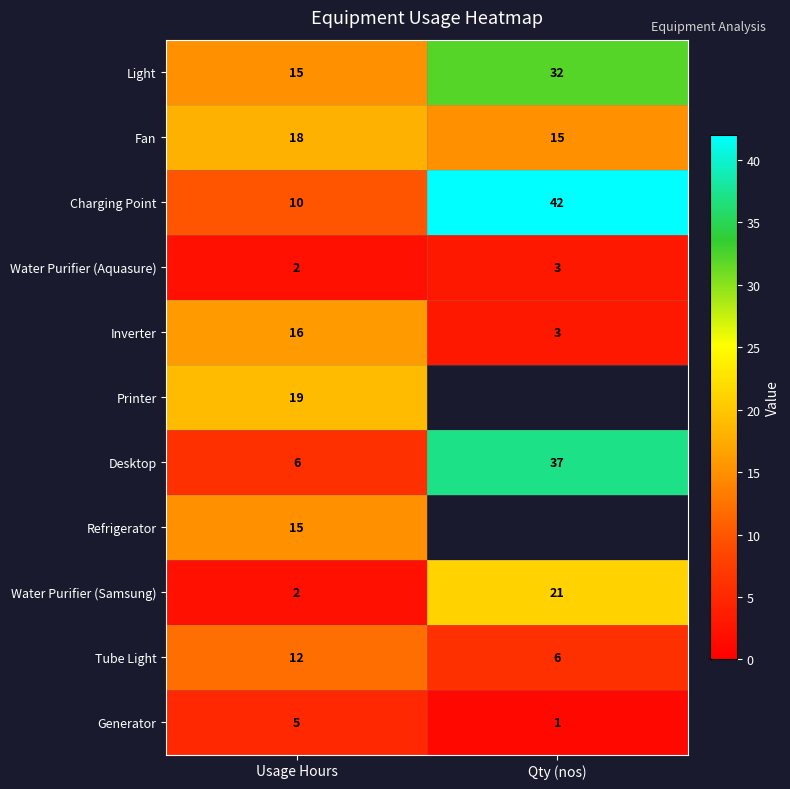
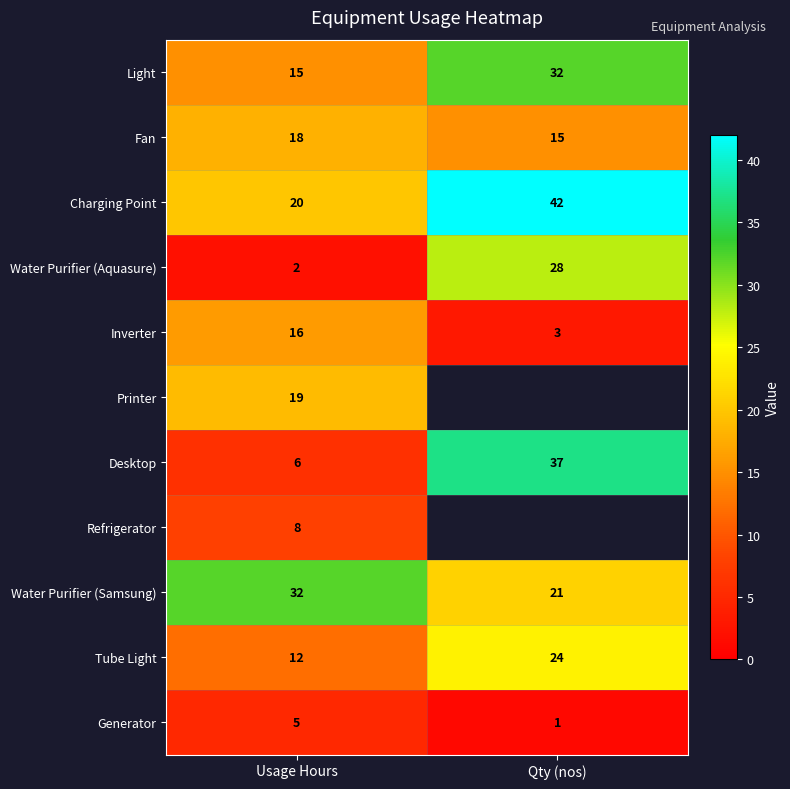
  {
    "Light": {
      "Usage Hours": 15,
      "Qty (nos)": 32
    },
    "Fan": {
      "Usage Hours": 18,
      "Qty (nos)": 15
    },
    "Charging Point": {
-     "Usage Hours": 10,
+     "Usage Hours": 20,
      "Qty (nos)": 42
    },
    "Water Purifier (Aquasure)": {
      "Usage Hours": 2,
-     "Qty (nos)": 3
+     "Qty (nos)": 28
    },
    "Inverter": {
      "Usage Hours": 16,
      "Qty (nos)": 3
    },
    "Printer": {
      "Usage Hours": 19
    },
    "Desktop": {
      "Usage Hours": 6,
      "Qty (nos)": 37
    },
    "Refrigerator": {
-     "Usage Hours": 15
+     "Usage Hours": 8
    },
    "Water Purifier (Samsung)": {
-     "Usage Hours": 2,
+     "Usage Hours": 32,
      "Qty (nos)": 21
    },
    "Tube Light": {
      "Usage Hours": 12,
-     "Qty (nos)": 6
+     "Qty (nos)": 24
    },
    "Generator": {
      "Usage Hours": 5,
      "Qty (nos)": 1
    }
  }
